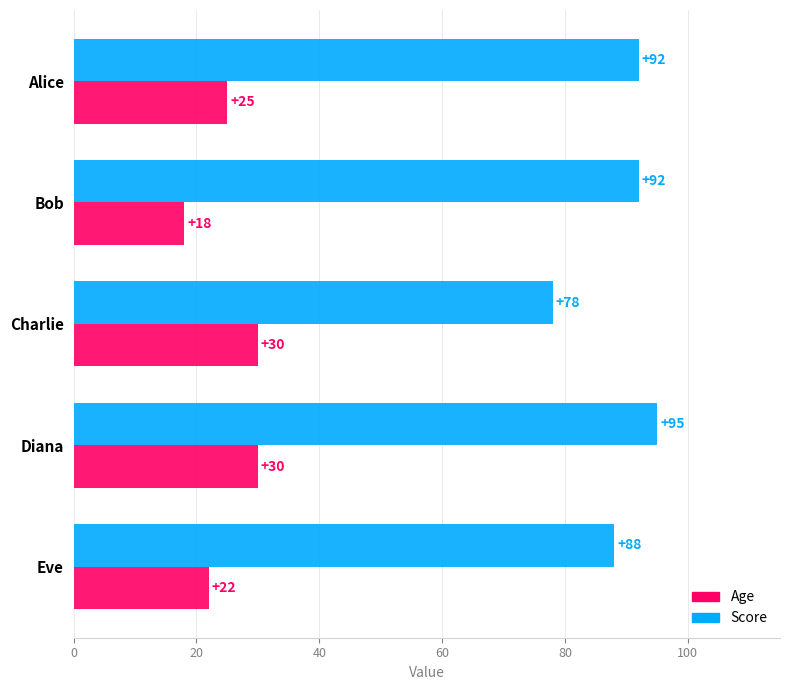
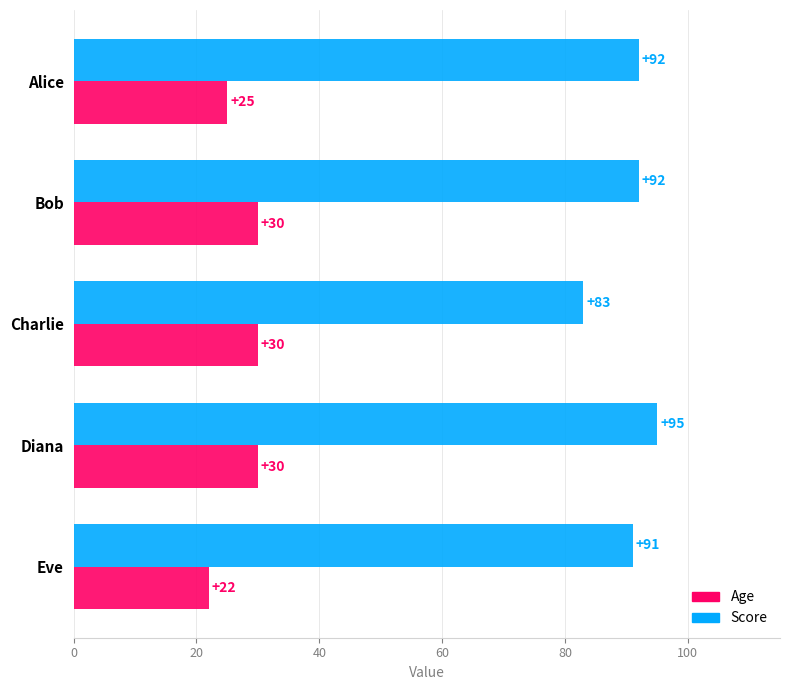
  {
    "Age": {
      "Alice": "+25",
-     "Bob": "+18",
+     "Bob": "+30",
      "Charlie": "+30",
      "Diana": "+30",
      "Eve": "+22"
    },
    "Score": {
      "Alice": "+92",
      "Bob": "+92",
-     "Charlie": "+78",
+     "Charlie": "+83",
      "Diana": "+95",
-     "Eve": "+88"
+     "Eve": "+91"
    }
  }
